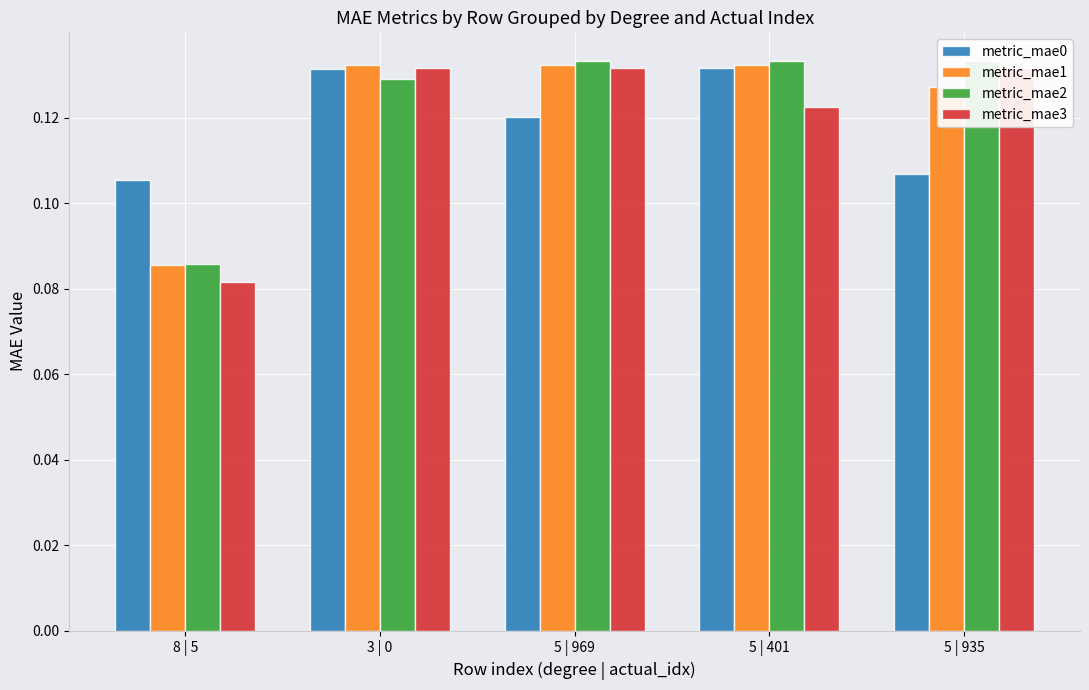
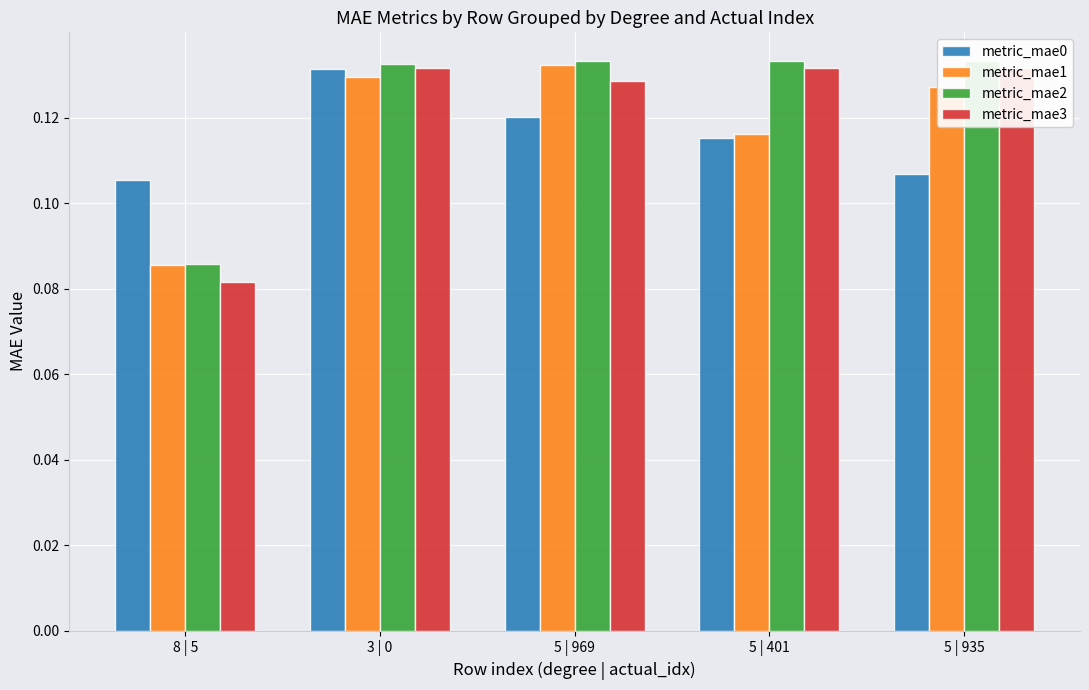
  {
    "metric_mae0": {
      "8 | 5": 0.105,
      "3 | 0": 0.131,
      "5 | 969": 0.120,
-     "5 | 401": 0.132,
+     "5 | 401": 0.115,
      "5 | 935": 0.107
    },
    "metric_mae1": {
      "8 | 5": 0.086,
-     "3 | 0": 0.132,
+     "3 | 0": 0.129,
      "5 | 969": 0.132,
-     "5 | 401": 0.132
+     "5 | 401": 0.116
    },
    "metric_mae2": {
      "8 | 5": 0.086,
-     "3 | 0": 0.129,
+     "3 | 0": 0.132,
      "5 | 969": 0.133,
      "5 | 401": 0.133
    },
    "metric_mae3": {
      "8 | 5": 0.082,
      "3 | 0": 0.132,
-     "5 | 969": 0.132,
-     "5 | 401": 0.122
+     "5 | 969": 0.129,
+     "5 | 401": 0.132
    }
  }
